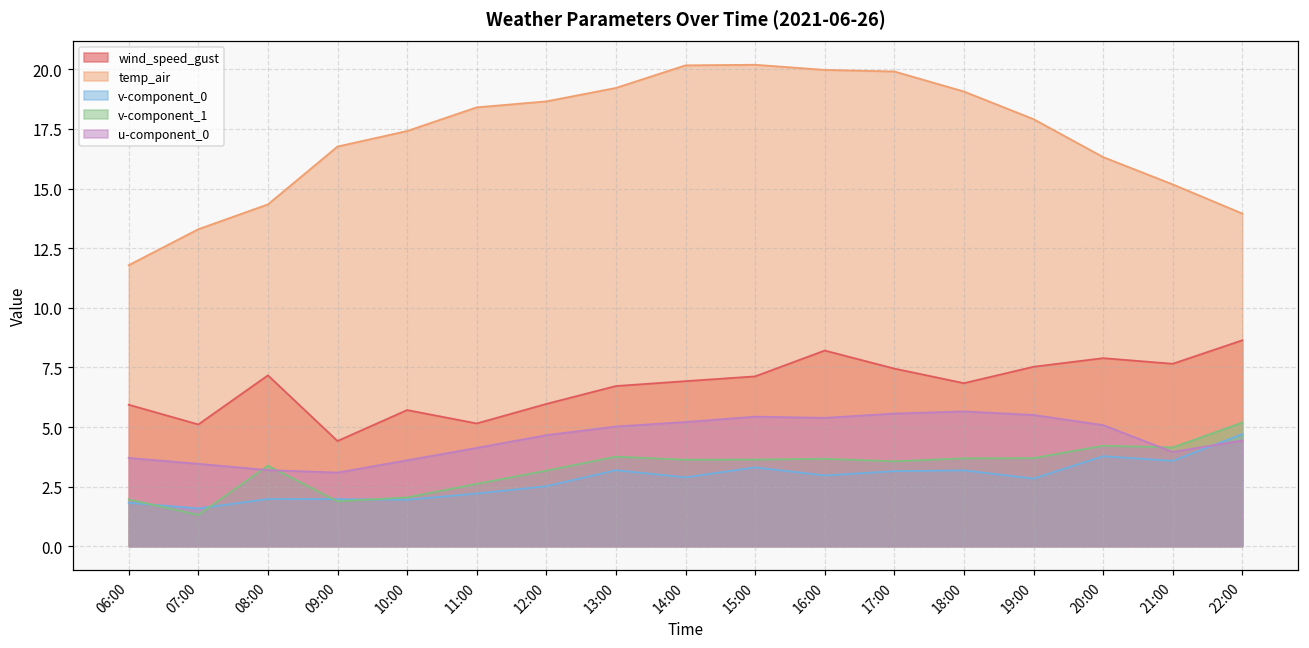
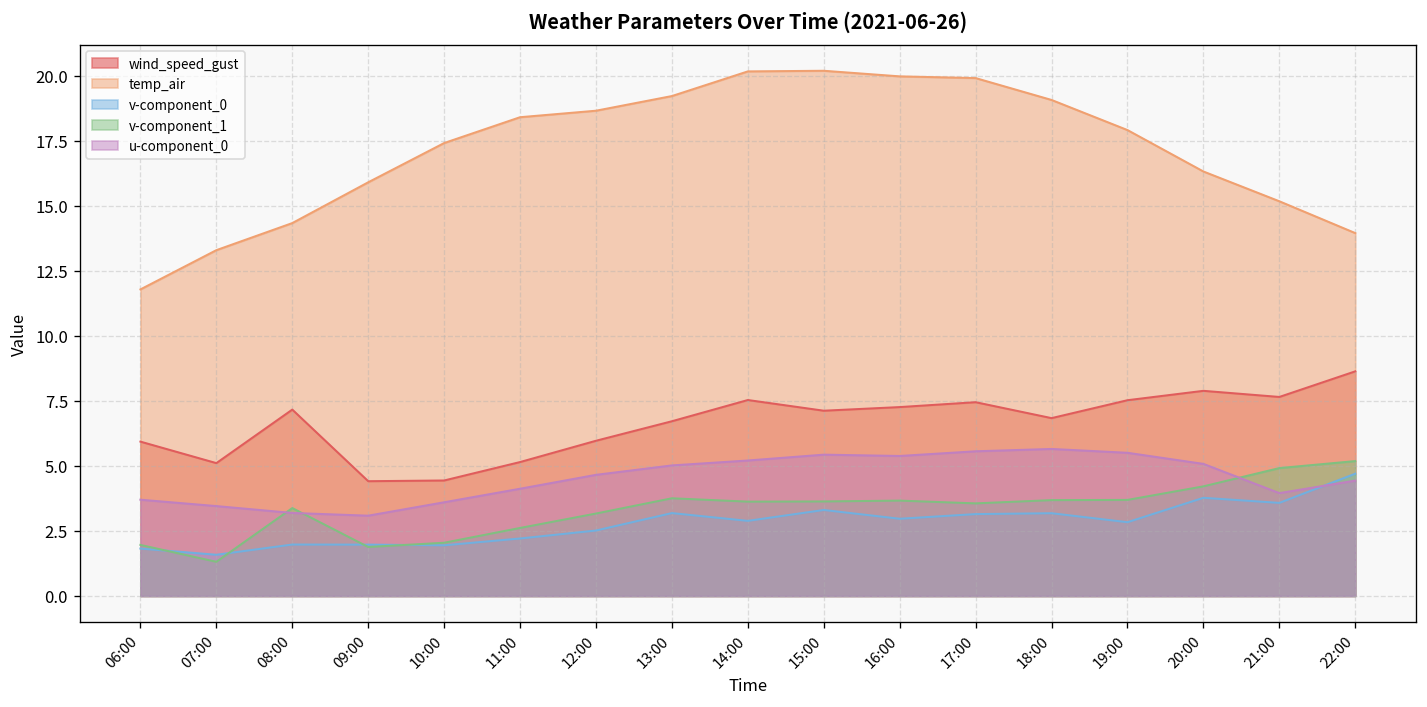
  {
    "wind_speed_gust": {
      "06:00": 5.9,
      "07:00": 5.1,
      "08:00": 7.2,
      "09:00": 4.4,
-     "10:00": 5.7,
+     "10:00": 4.4,
      "11:00": 5.1,
      "12:00": 6.0,
      "13:00": 6.7,
-     "14:00": 6.9,
+     "14:00": 7.5,
      "15:00": 7.1,
-     "16:00": 8.2,
+     "16:00": 7.3,
      "17:00": 7.4,
      "18:00": 6.8,
      "19:00": 7.5,
      "20:00": 7.9,
      "21:00": 7.7,
      "22:00": 8.6
    },
    "temp_air": {
      "06:00": 11.8,
      "07:00": 13.3,
      "08:00": 14.3,
-     "09:00": 16.8,
+     "09:00": 15.9,
      "10:00": 17.4,
      "11:00": 18.4,
      "12:00": 18.7,
      "13:00": 19.2,
      "14:00": 20.2,
      "15:00": 20.2,
      "16:00": 20.0,
      "17:00": 19.9,
      "18:00": 19.1,
      "19:00": 17.9,
      "20:00": 16.3,
      "21:00": 15.2,
      "22:00": 14.0
    },
    "v-component_0": {
      "06:00": 1.8,
      "07:00": 1.6,
      "08:00": 2.0,
      "11:00": 2.2,
      "12:00": 2.5,
      "13:00": 3.2,
      "14:00": 2.9,
      "15:00": 3.3,
      "16:00": 3.0,
      "17:00": 3.1,
      "18:00": 3.2,
      "19:00": 2.8,
      "20:00": 3.8,
      "21:00": 3.6,
      "22:00": 4.7
    },
    "v-component_1": {
      "06:00": 2.0,
      "07:00": 1.3,
      "08:00": 3.4,
      "11:00": 2.6,
      "12:00": 3.2,
      "13:00": 3.8,
      "14:00": 3.6,
      "15:00": 3.6,
      "16:00": 3.7,
      "17:00": 3.6,
      "18:00": 3.7,
      "19:00": 3.7,
      "20:00": 4.2,
-     "21:00": 4.1,
+     "21:00": 4.9,
      "22:00": 5.2
    },
    "u-component_0": {
      "06:00": 3.7,
      "07:00": 3.5,
      "08:00": 3.2,
      "09:00": 3.1,
      "10:00": 3.6,
      "11:00": 4.1,
      "12:00": 4.7,
      "13:00": 5.0,
      "14:00": 5.2,
      "15:00": 5.4,
      "16:00": 5.4,
      "17:00": 5.6,
      "18:00": 5.7,
      "19:00": 5.5,
      "20:00": 5.1,
      "21:00": 4.0,
      "22:00": 4.4
    }
  }
